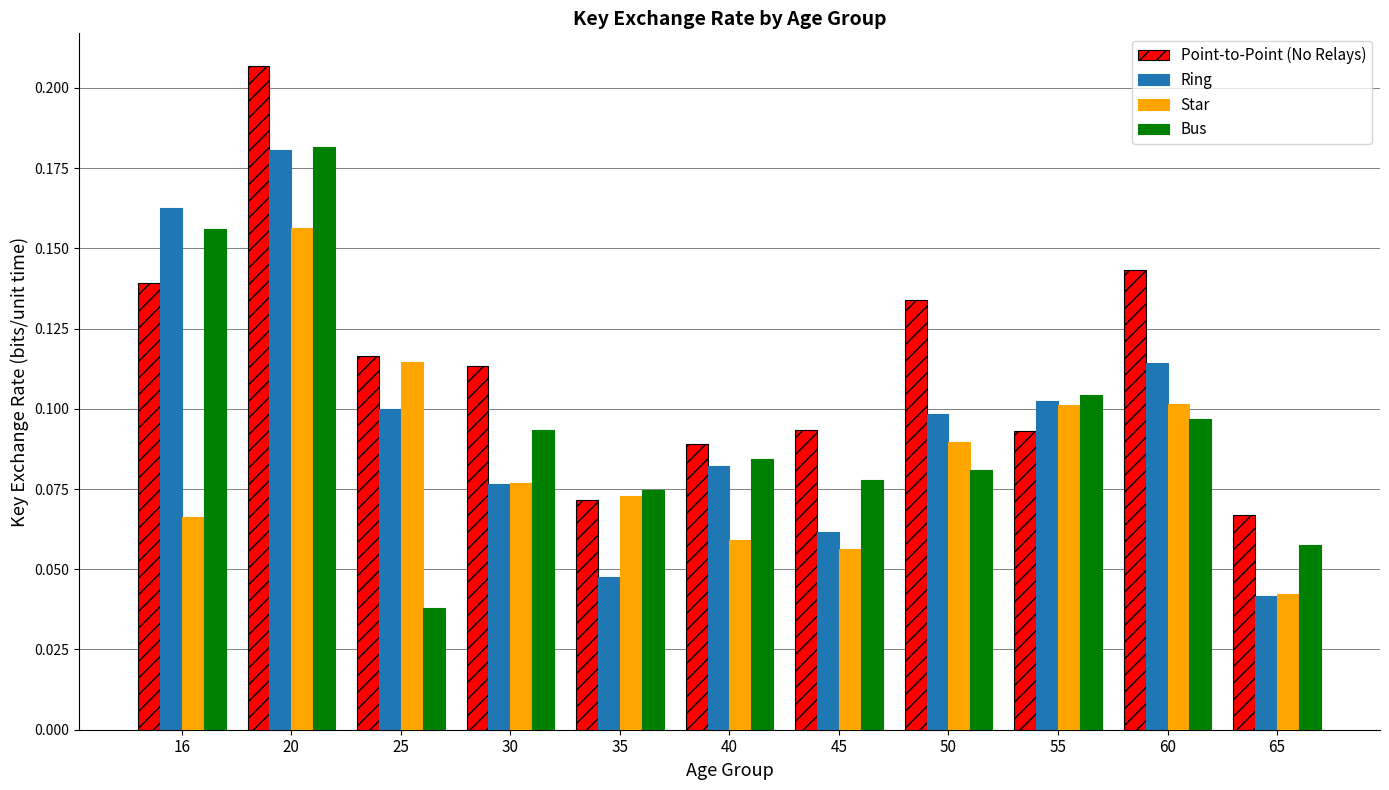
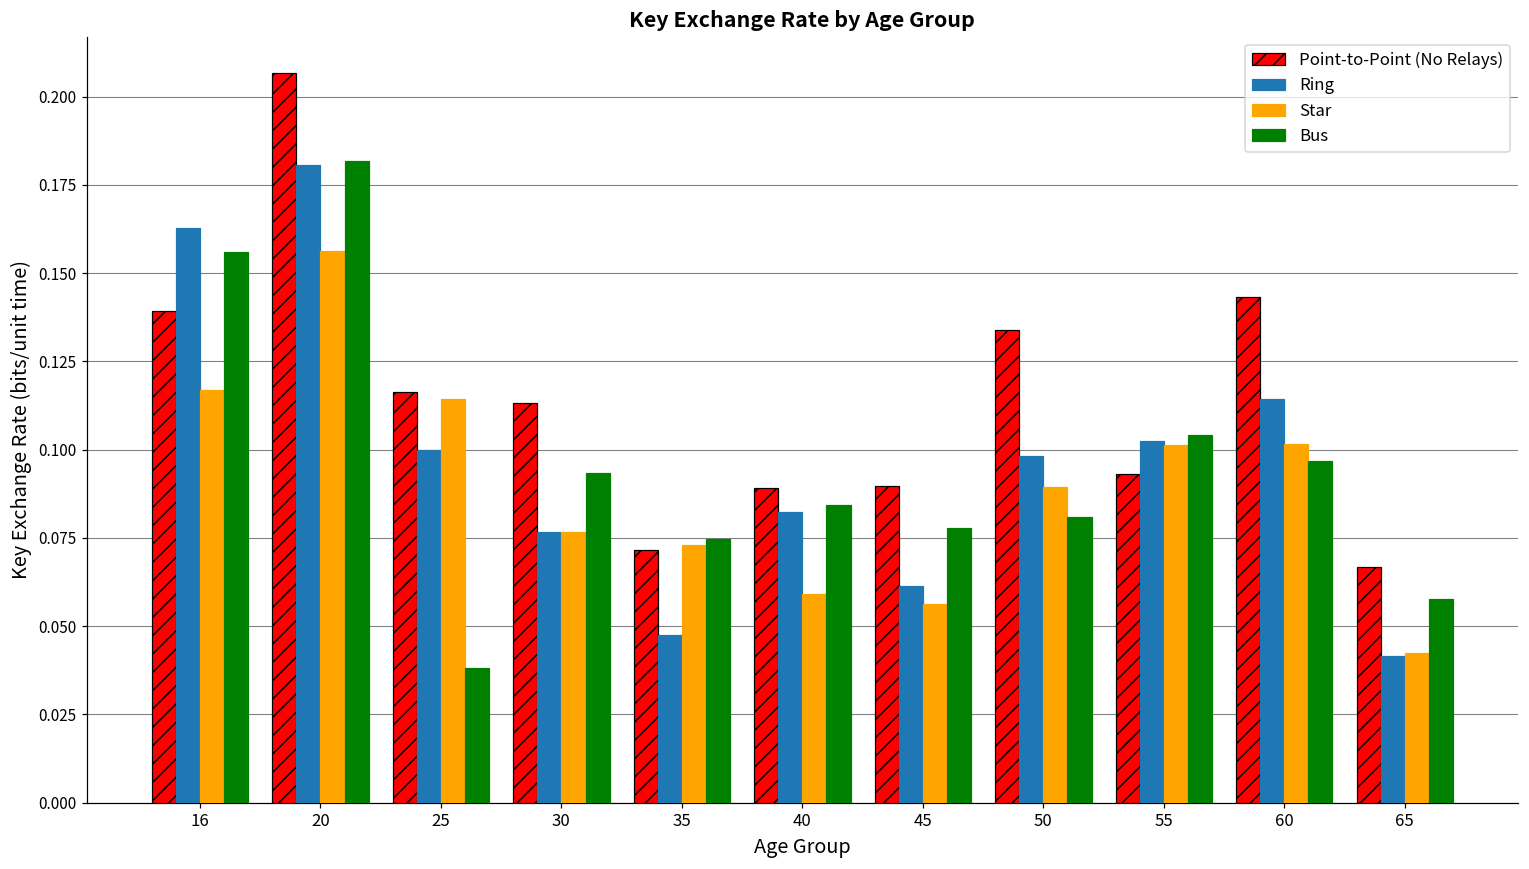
  {
    "Point-to-Point (No Relays)": {
      "16": 0.139,
      "20": 0.207,
      "25": 0.116,
      "30": 0.113,
      "35": 0.072,
      "40": 0.089,
-     "45": 0.093,
+     "45": 0.090,
      "50": 0.134,
      "55": 0.093,
      "60": 0.143,
      "65": 0.067
    },
    "Ring": {
      "16": 0.163,
      "20": 0.181,
      "25": 0.100,
      "30": 0.077,
      "35": 0.048,
      "40": 0.082,
      "45": 0.061,
      "50": 0.098,
      "55": 0.102,
      "60": 0.114,
      "65": 0.042
    },
    "Star": {
-     "16": 0.066,
+     "16": 0.117,
      "20": 0.156,
      "25": 0.114,
      "30": 0.077,
      "35": 0.073,
      "40": 0.059,
      "45": 0.056,
      "50": 0.090,
      "55": 0.101,
      "60": 0.102,
      "65": 0.042
    },
    "Bus": {
      "16": 0.156,
      "20": 0.182,
      "25": 0.038,
      "30": 0.093,
      "35": 0.075,
      "40": 0.084,
      "45": 0.078,
      "50": 0.081,
      "55": 0.104,
      "60": 0.097,
      "65": 0.058
    }
  }
